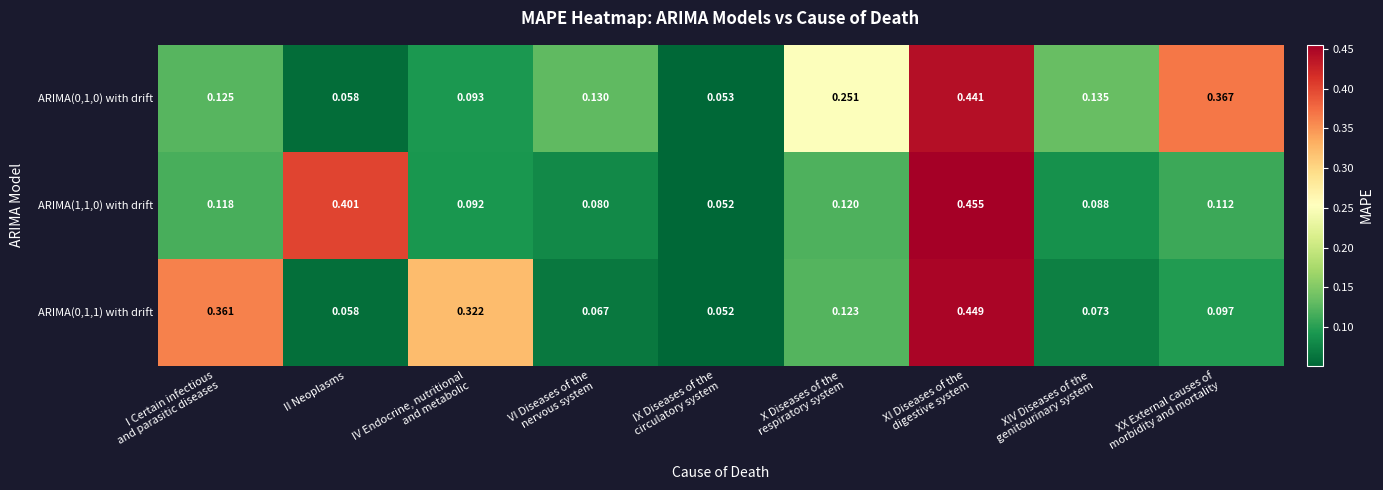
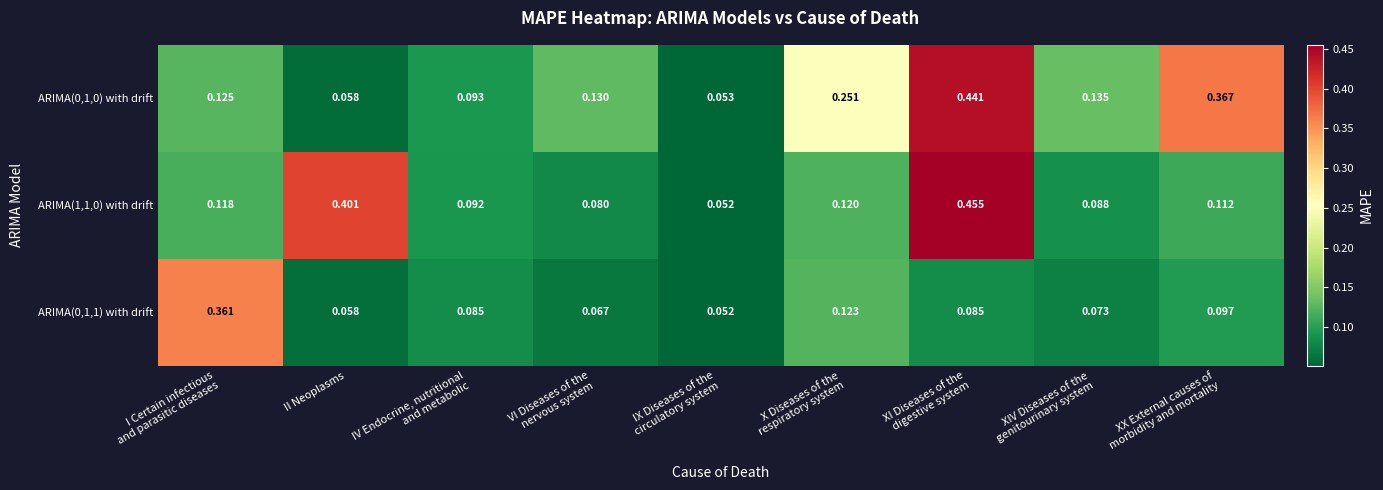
  {
    "ARIMA(0,1,0) with drift": {
      "I Certain infectious and parasitic diseases": 0.125,
      "II Neoplasms": 0.058,
      "IV Endocrine, nutritional and metabolic": 0.093,
      "VI Diseases of the nervous system": 0.130,
      "IX Diseases of the circulatory system": 0.053,
      "X Diseases of the respiratory system": 0.251,
      "XI Diseases of the digestive system": 0.441,
      "XIV Diseases of the genitourinary system": 0.135,
      "XX External causes of morbidity and mortality": 0.367
    },
    "ARIMA(1,1,0) with drift": {
      "I Certain infectious and parasitic diseases": 0.118,
      "II Neoplasms": 0.401,
      "IV Endocrine, nutritional and metabolic": 0.092,
      "VI Diseases of the nervous system": 0.080,
      "IX Diseases of the circulatory system": 0.052,
      "X Diseases of the respiratory system": 0.120,
      "XI Diseases of the digestive system": 0.455,
      "XIV Diseases of the genitourinary system": 0.088,
      "XX External causes of morbidity and mortality": 0.112
    },
    "ARIMA(0,1,1) with drift": {
      "I Certain infectious and parasitic diseases": 0.361,
      "II Neoplasms": 0.058,
-     "IV Endocrine, nutritional and metabolic": 0.322,
+     "IV Endocrine, nutritional and metabolic": 0.085,
      "VI Diseases of the nervous system": 0.067,
      "IX Diseases of the circulatory system": 0.052,
      "X Diseases of the respiratory system": 0.123,
-     "XI Diseases of the digestive system": 0.449,
+     "XI Diseases of the digestive system": 0.085,
      "XIV Diseases of the genitourinary system": 0.073,
      "XX External causes of morbidity and mortality": 0.097
    }
  }
